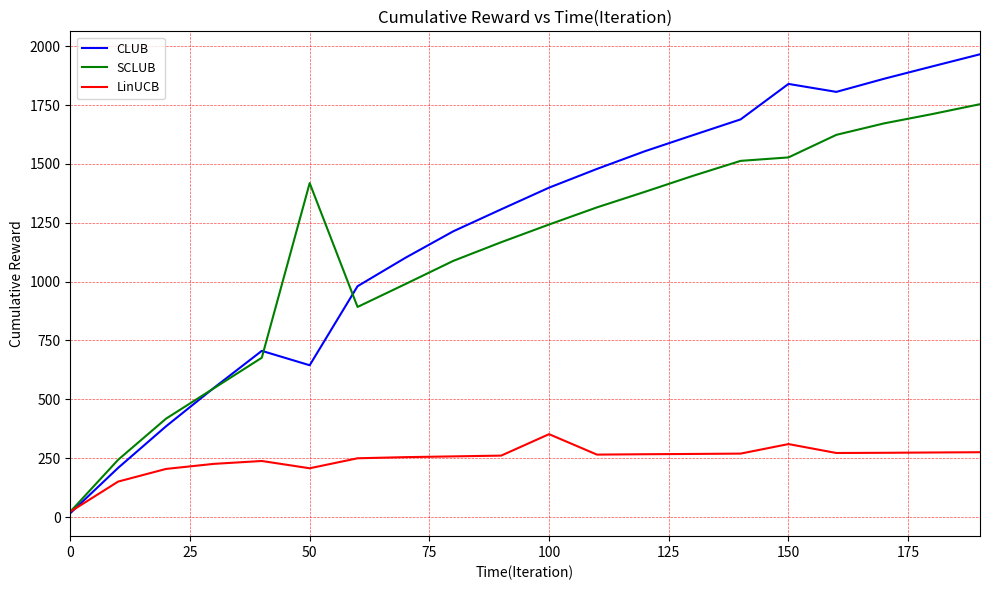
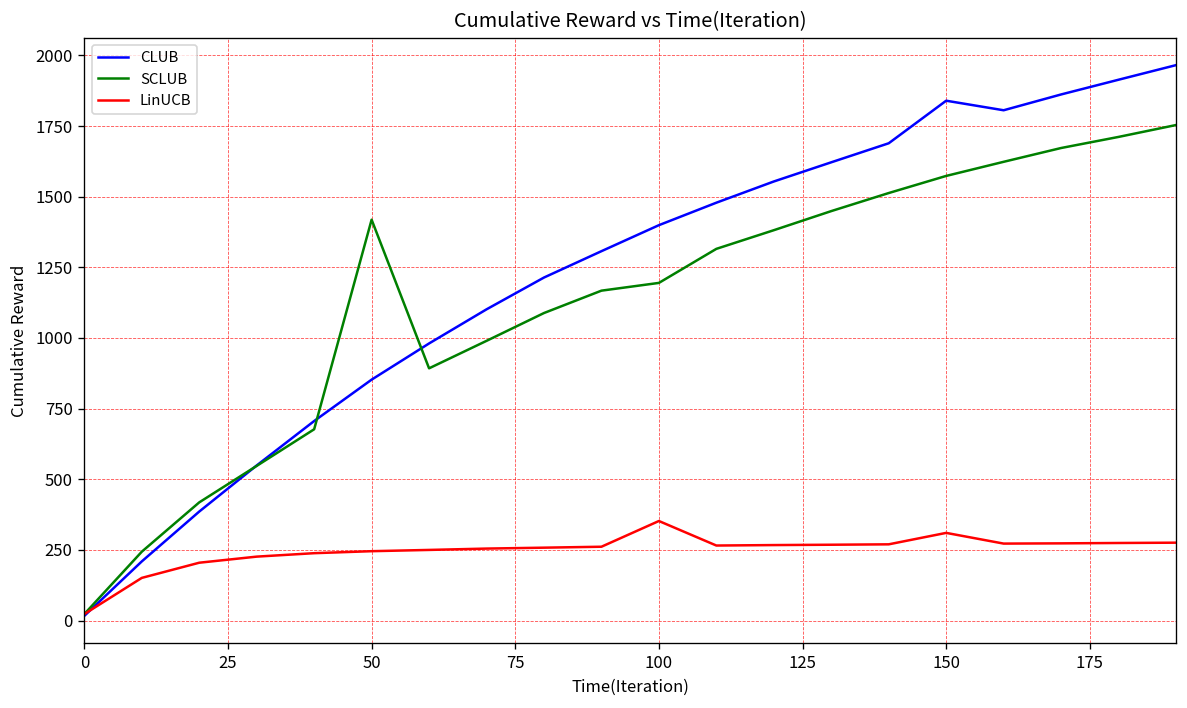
  {
    "CLUB": {
-     "50": 640,
+     "50": 850,
      "100": 1400,
      "150": 1840
    },
    "SCLUB": {
      "50": 1420,
-     "100": 1240,
-     "150": 1530
+     "100": 1190,
+     "150": 1570
    },
    "LinUCB": {
-     "50": 210,
+     "50": 250,
      "100": 350,
      "150": 310
    }
  }
